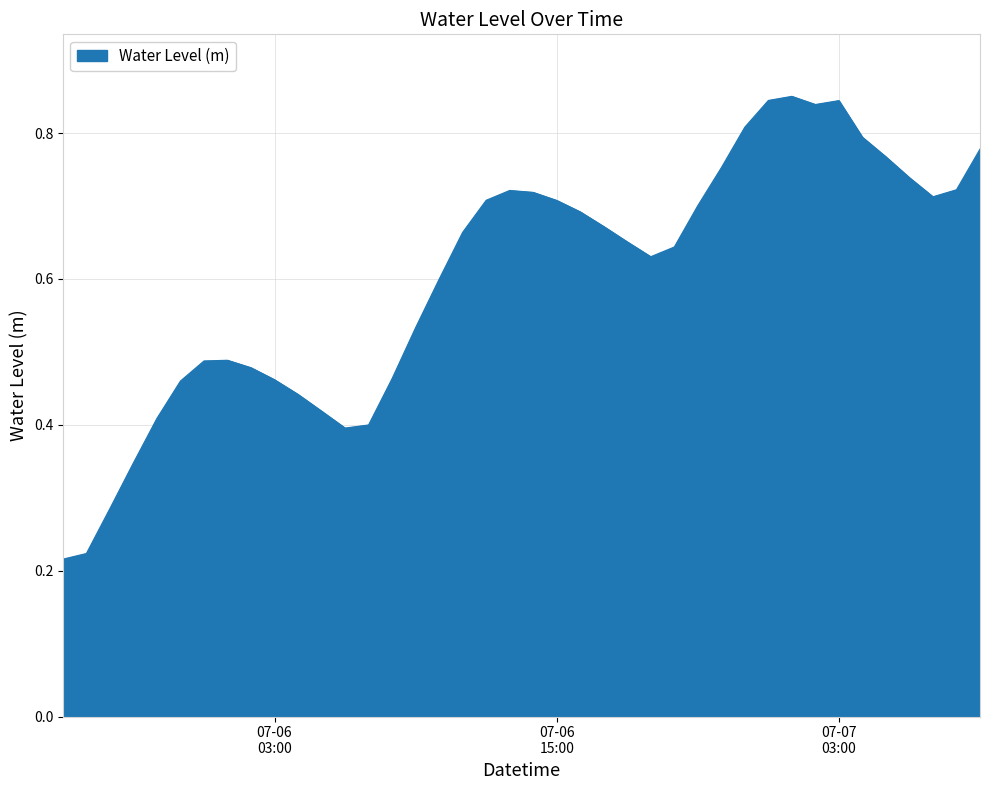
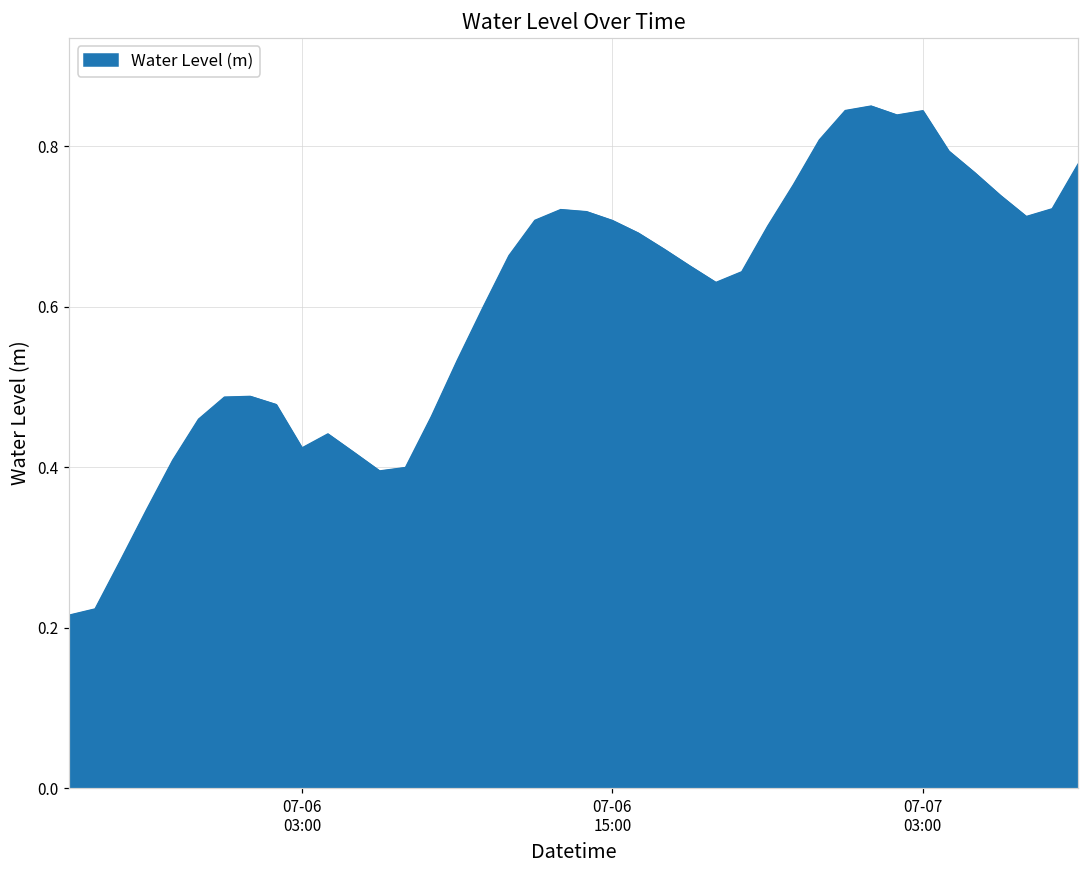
  {
-   "07-06 03:00": 0.46,
+   "07-06 03:00": 0.42,
    "07-06 15:00": 0.71,
    "07-07 03:00": 0.84
  }
